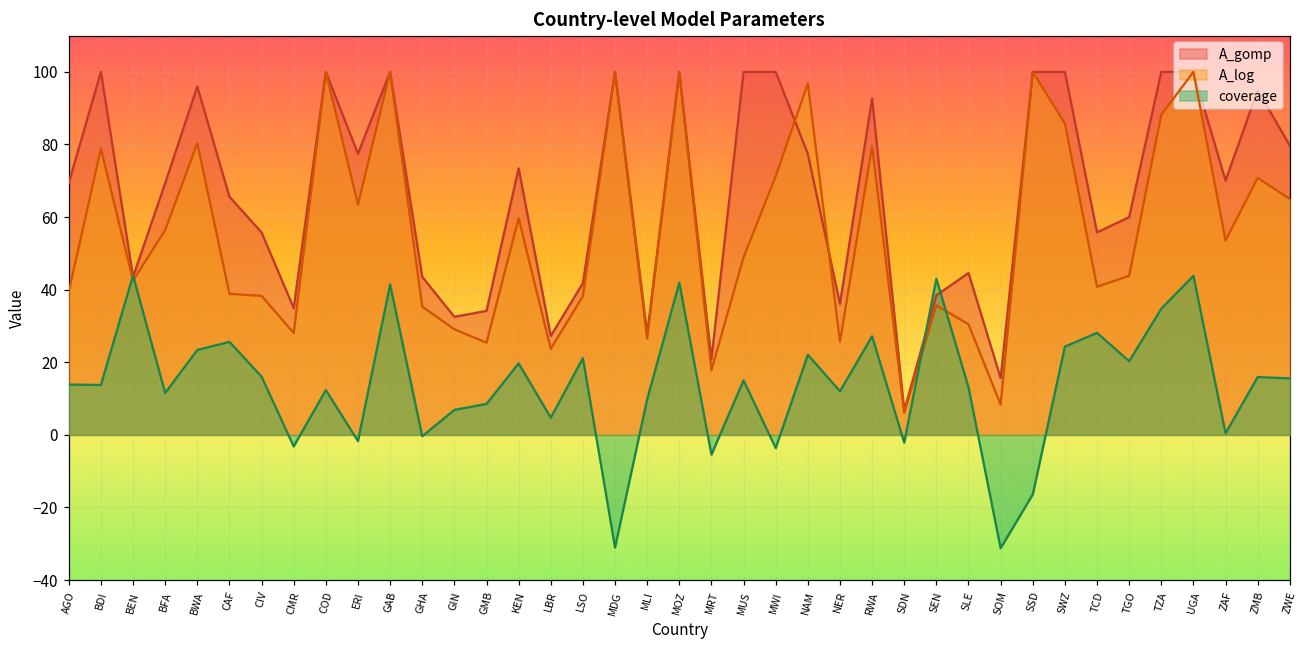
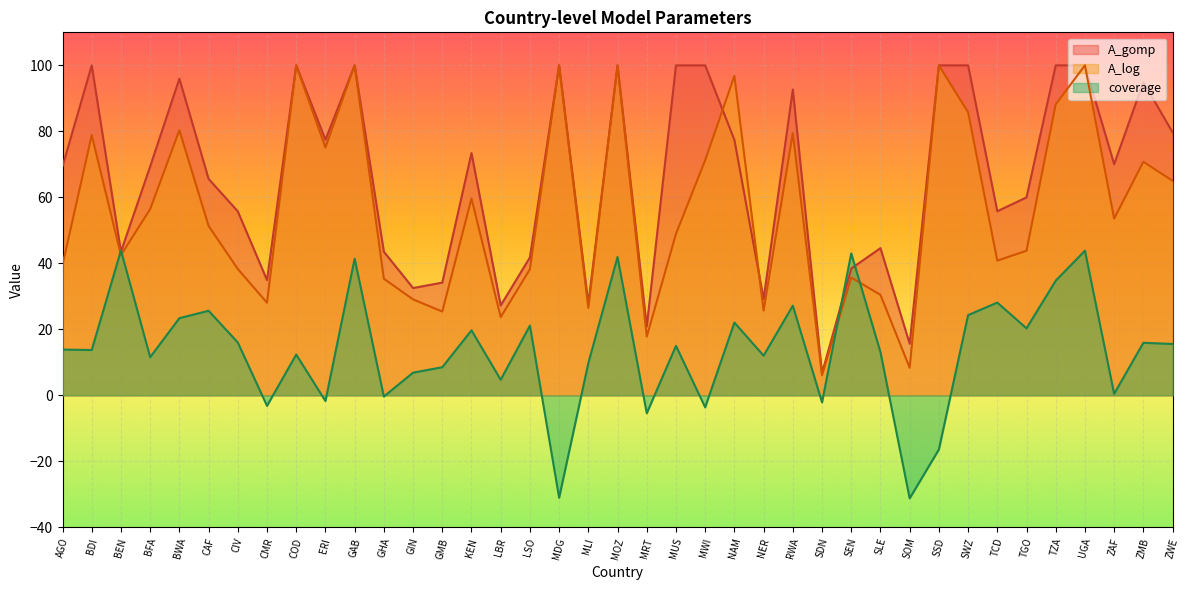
  {
    "A_gomp": {
      "AGO": 69,
      "BDI": 100,
      "BFA": 69,
      "BWA": 96,
      "CAF": 66,
      "CIV": 56,
      "CMR": 35,
      "ERI": 77,
      "GHA": 44,
      "GIN": 33,
      "GMB": 34,
      "KEN": 73,
      "LBR": 27,
      "LSO": 42,
      "MLI": 28,
      "MRT": 21,
      "MUS": 100,
      "MWI": 100,
      "NAM": 77,
-     "NER": 36,
+     "NER": 29,
      "RWA": 93,
      "SEN": 38,
      "SLE": 45,
      "SOM": 16,
      "SWZ": 100,
      "TCD": 56,
      "TGO": 60,
      "TZA": 100,
      "ZAF": 70,
      "ZWE": 80
    },
    "A_log": {
      "AGO": 40,
      "BDI": 79,
      "BEN": 42,
      "BFA": 56,
      "BWA": 80,
-     "CAF": 39,
+     "CAF": 51,
      "CIV": 38,
      "CMR": 28,
-     "ERI": 63,
+     "ERI": 75,
      "GHA": 35,
      "GIN": 29,
      "GMB": 25,
      "KEN": 60,
      "LBR": 24,
      "LSO": 38,
      "MLI": 27,
      "MRT": 18,
      "MUS": 49,
      "MWI": 71,
      "NAM": 97,
      "NER": 26,
      "RWA": 79,
      "SEN": 36,
      "SLE": 30,
      "SOM": 8,
      "SWZ": 86,
      "TCD": 41,
      "TGO": 44,
      "TZA": 88,
      "ZAF": 54,
      "ZMB": 71,
      "ZWE": 65
    }
  }
